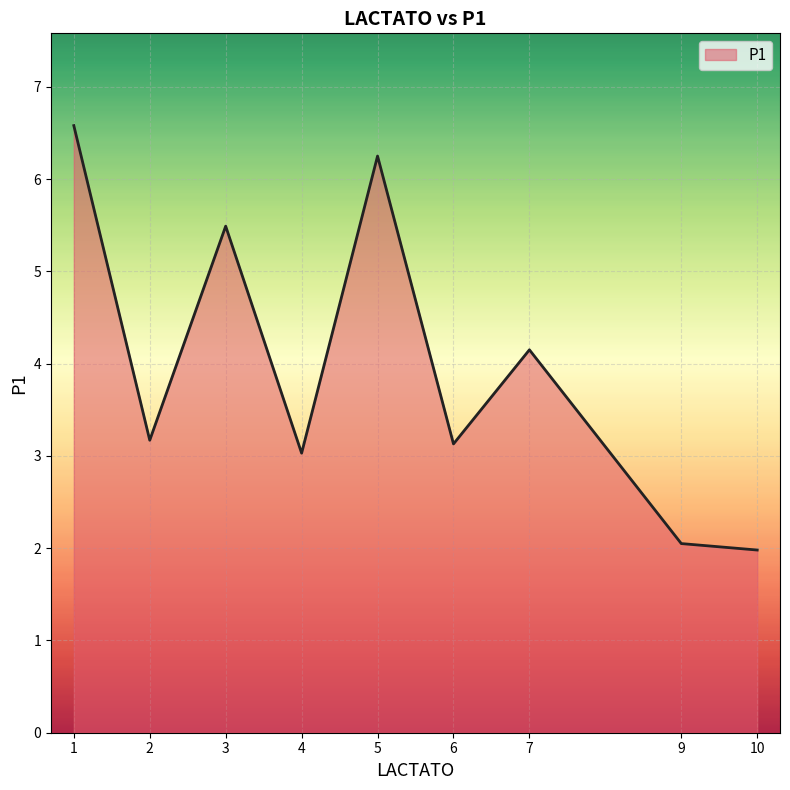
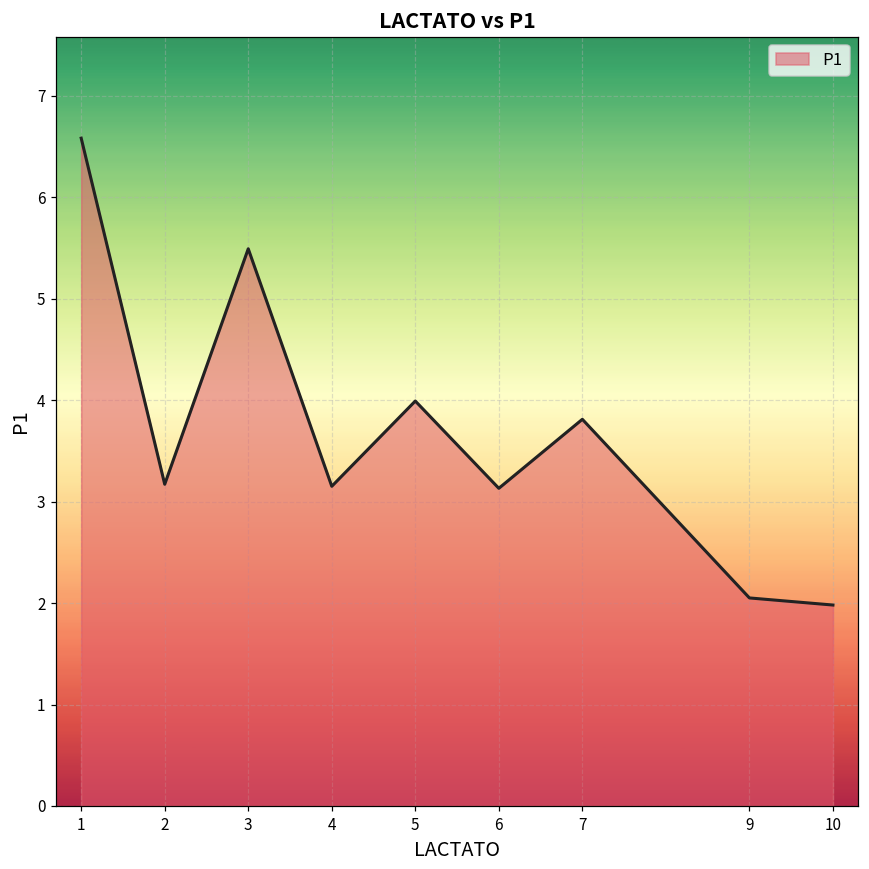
  {
    "1": 6.6,
    "2": 3.2,
    "3": 5.5,
-   "4": 3.0,
-   "5": 6.3,
+   "4": 3.2,
+   "5": 4.0,
    "6": 3.1,
-   "7": 4.2,
+   "7": 3.8,
    "9": 2.1,
    "10": 2.0
  }
